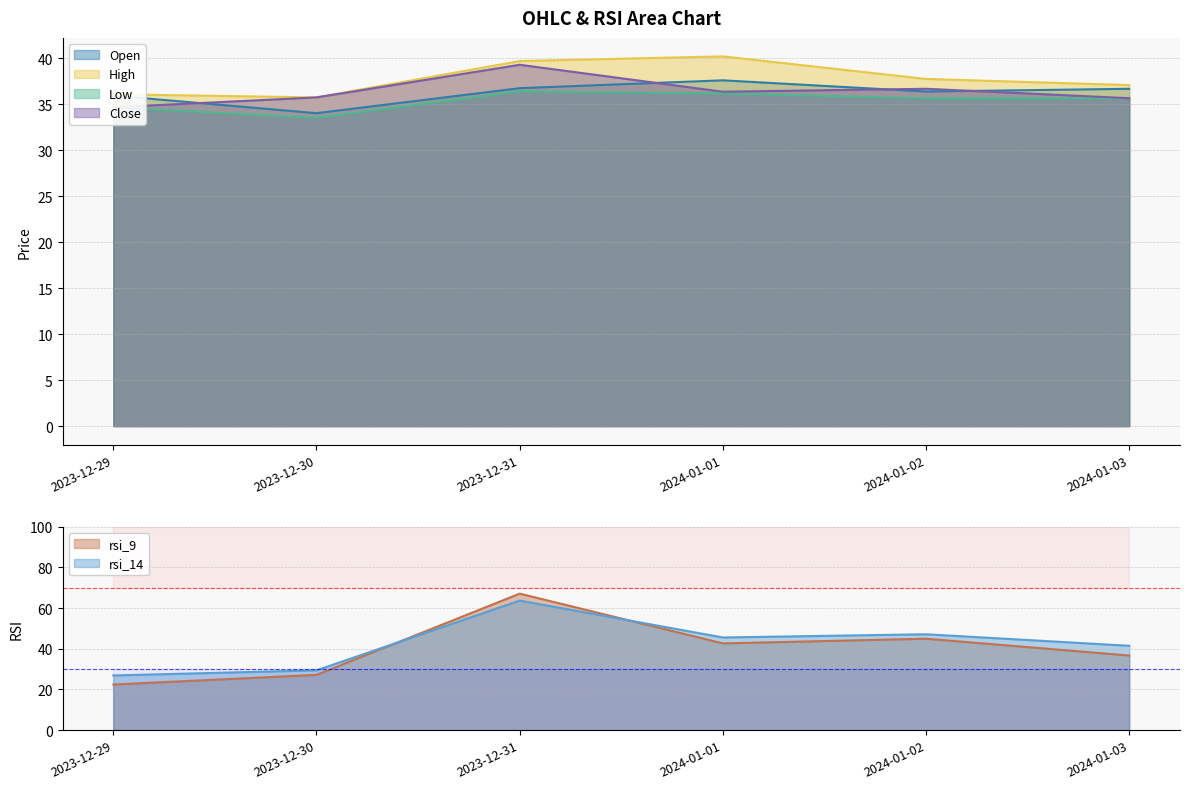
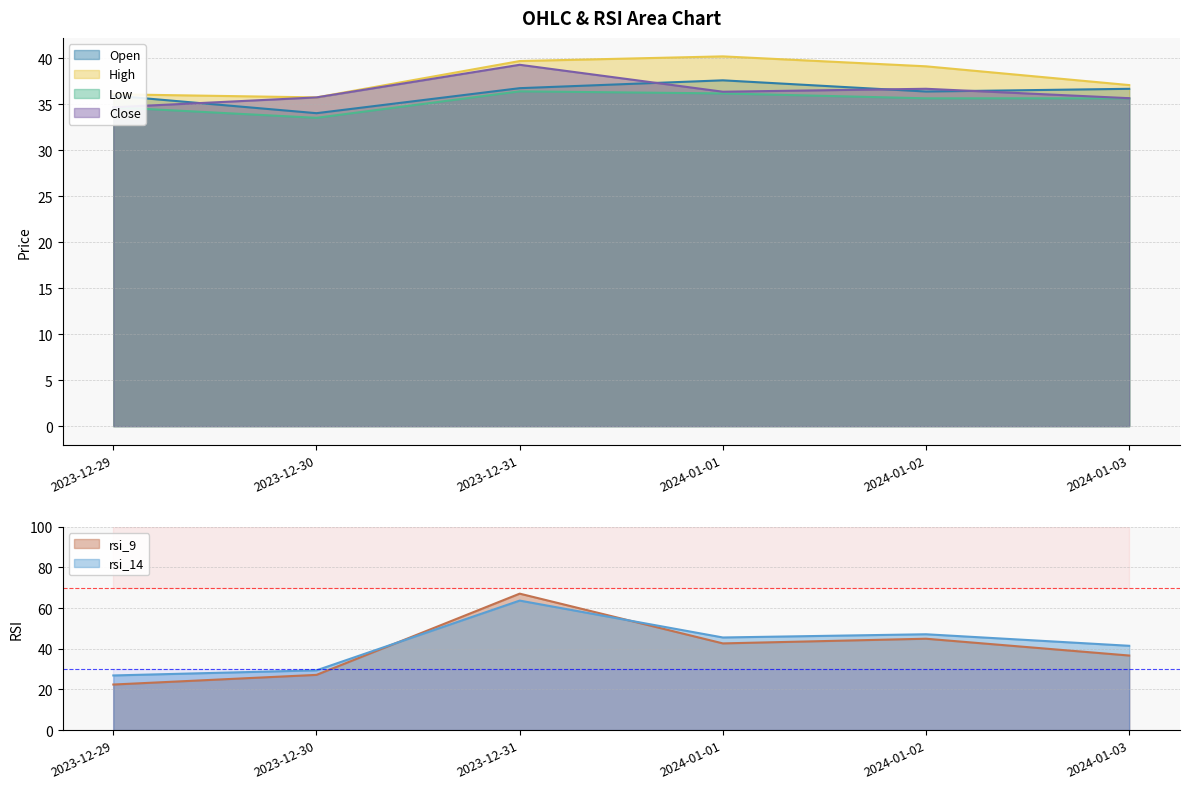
  {
    "OHLC & RSI Area Chart": {
      "High": {
        "2023-12-31": 40,
        "2024-01-01": 40,
-       "2024-01-02": 38,
+       "2024-01-02": 39,
        "2024-01-03": 37
      }
    }
  }
